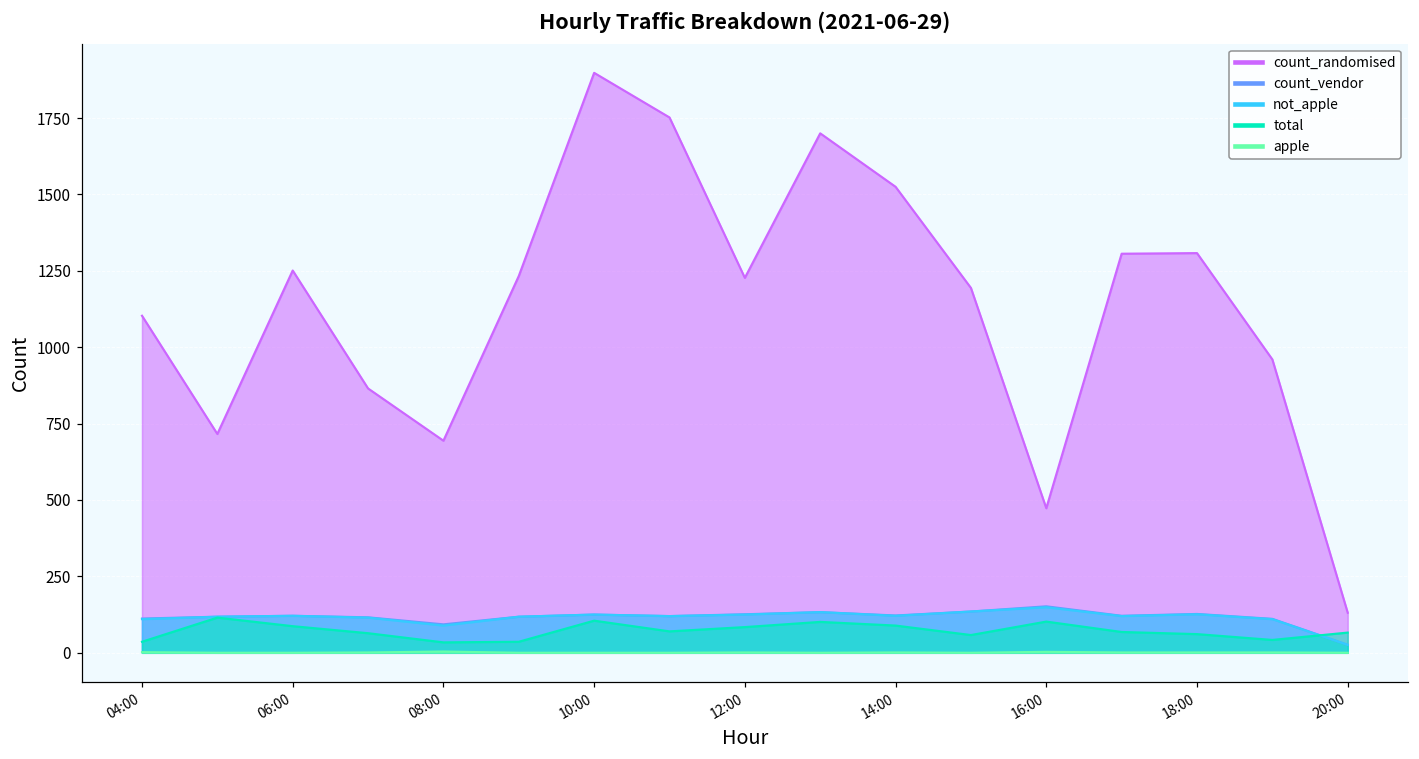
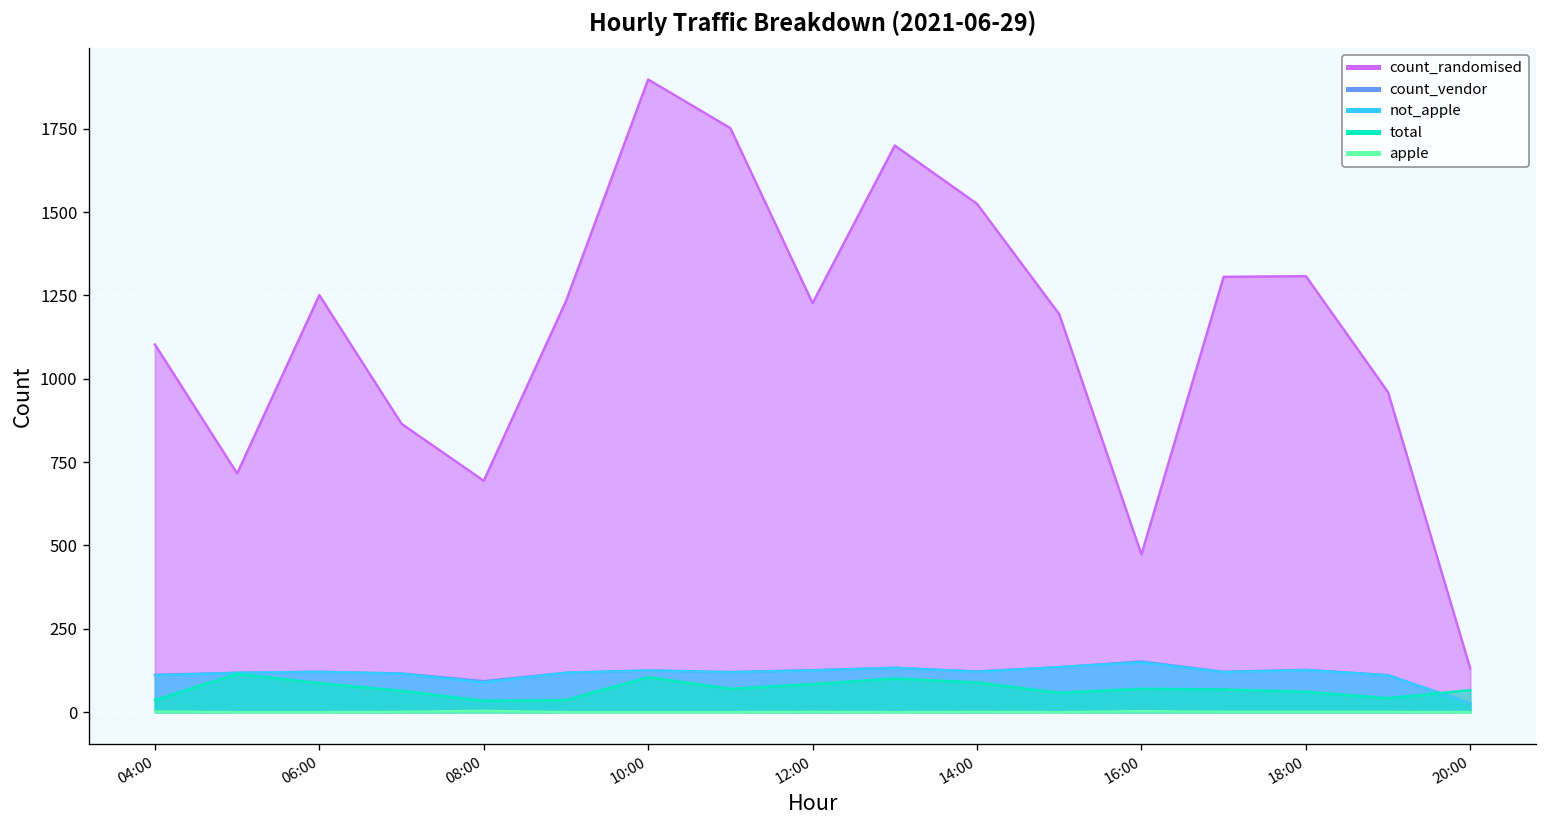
  {
    "count_randomised": {
      "04:00": 1100,
      "06:00": 1250,
      "08:00": 690,
      "10:00": 1900,
      "12:00": 1230,
      "14:00": 1530,
      "16:00": 470,
      "18:00": 1310,
      "20:00": 130
    },
    "total": {
      "04:00": 40,
      "06:00": 90,
      "08:00": 30,
      "10:00": 110,
      "12:00": 80,
      "14:00": 90,
-     "16:00": 100,
+     "16:00": 70,
      "18:00": 60,
      "20:00": 70
    },
    "apple": {
      "04:00": 0,
      "06:00": 0,
      "08:00": 0,
      "10:00": 0,
      "12:00": 0,
      "14:00": 0,
      "16:00": 0,
      "18:00": 0,
      "20:00": 0
    }
  }
